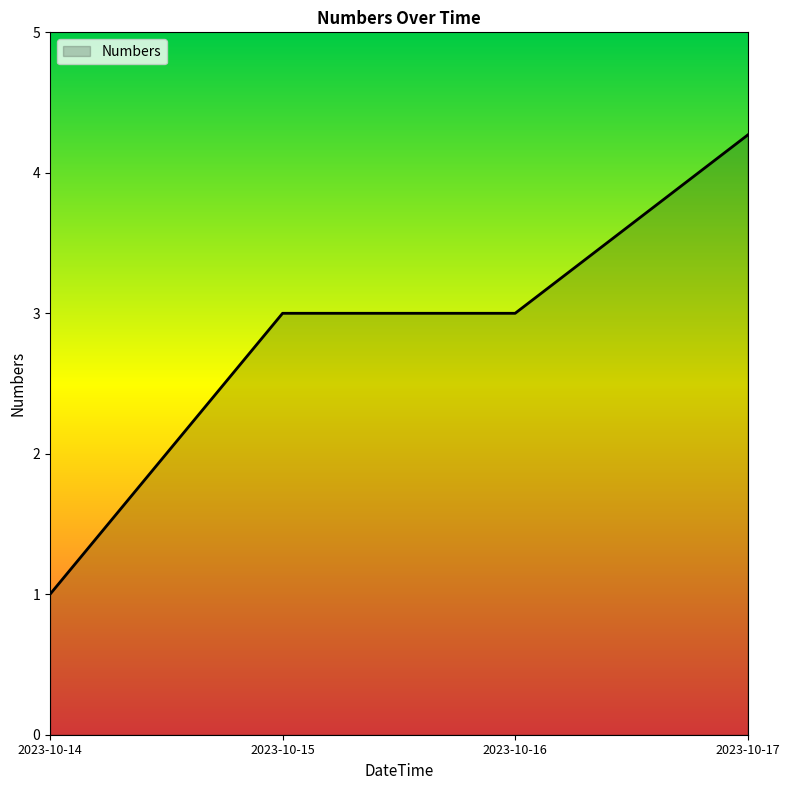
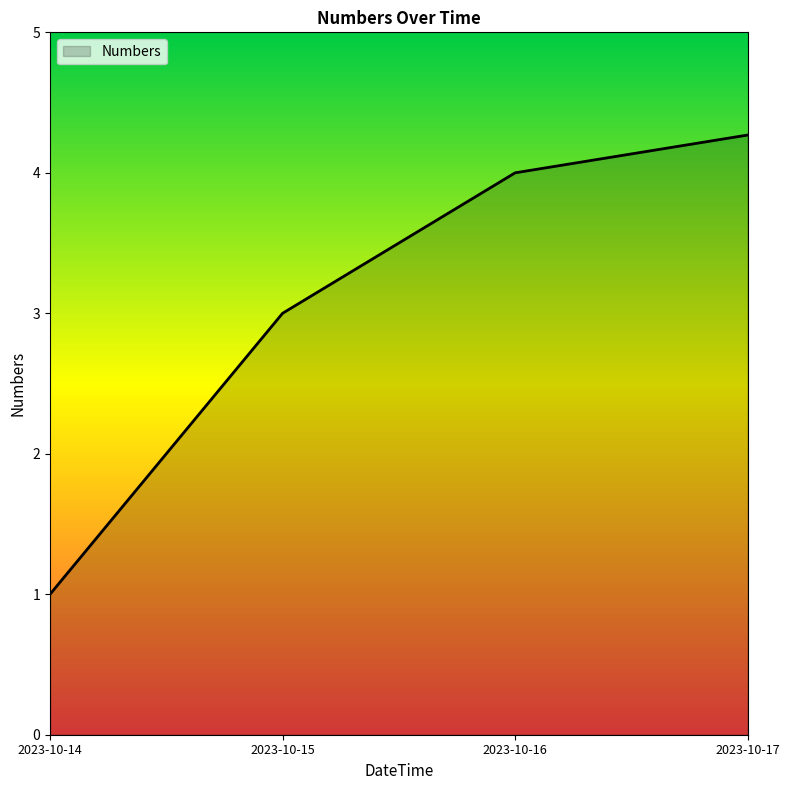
  {
    "2023-10-14": 1,
    "2023-10-15": 3,
-   "2023-10-16": 3,
+   "2023-10-16": 4,
    "2023-10-17": 4.27
  }
